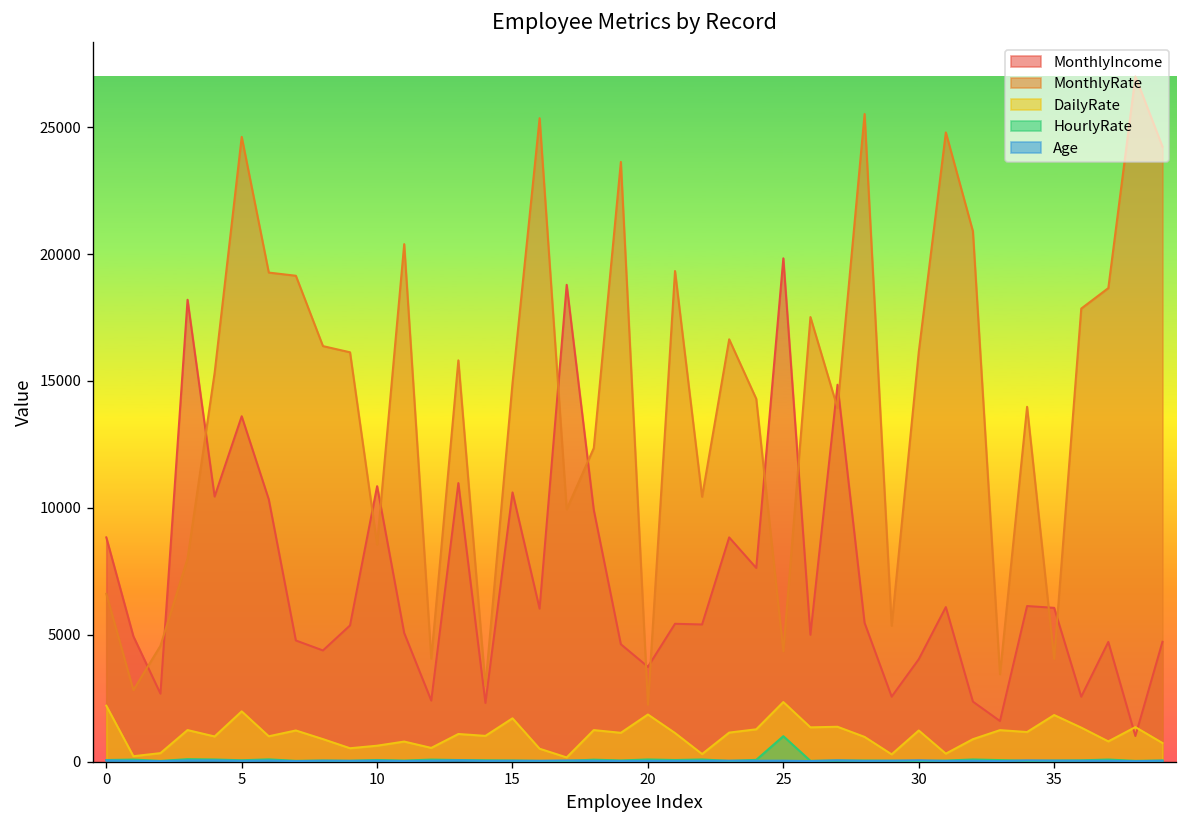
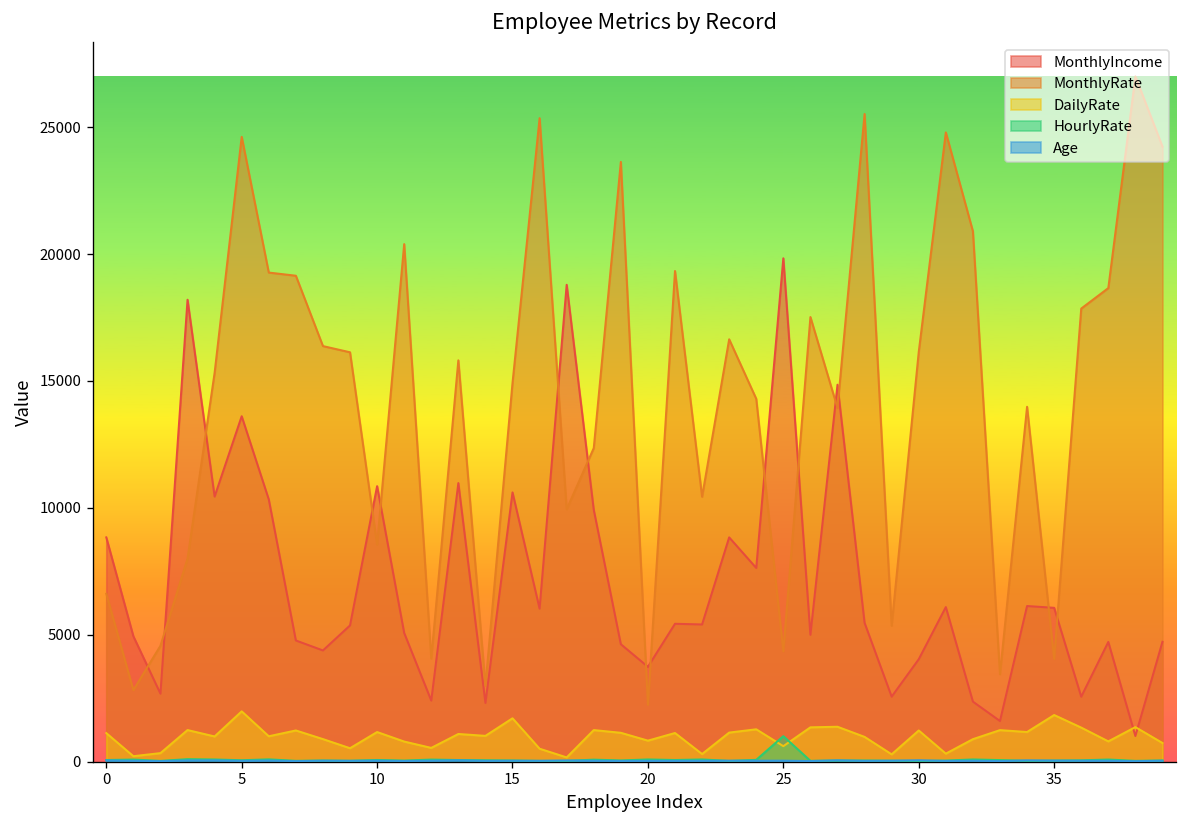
  {
    "DailyRate": {
-     "0": 2200,
+     "0": 1100,
      "5": 2000,
-     "10": 600,
+     "10": 1200,
      "15": 1700,
-     "20": 1900,
-     "25": 2400,
+     "20": 800,
+     "25": 600,
      "30": 1200,
      "35": 1800
    },
    "HourlyRate": {
      "25": 1000
    },
    "Age": {
      "25": 0
    }
  }
